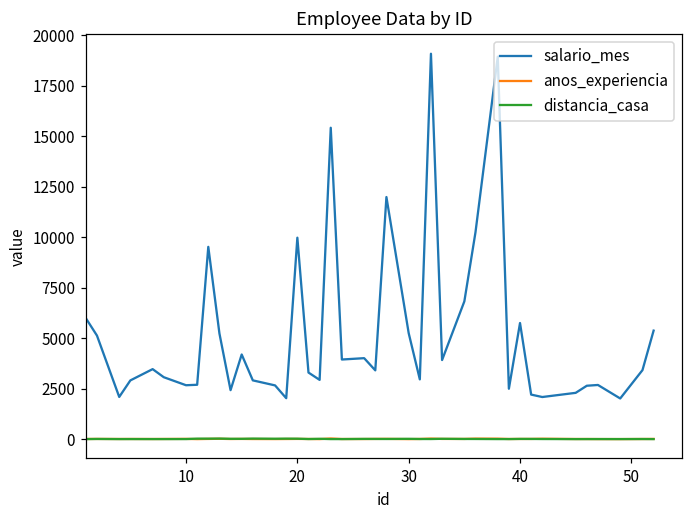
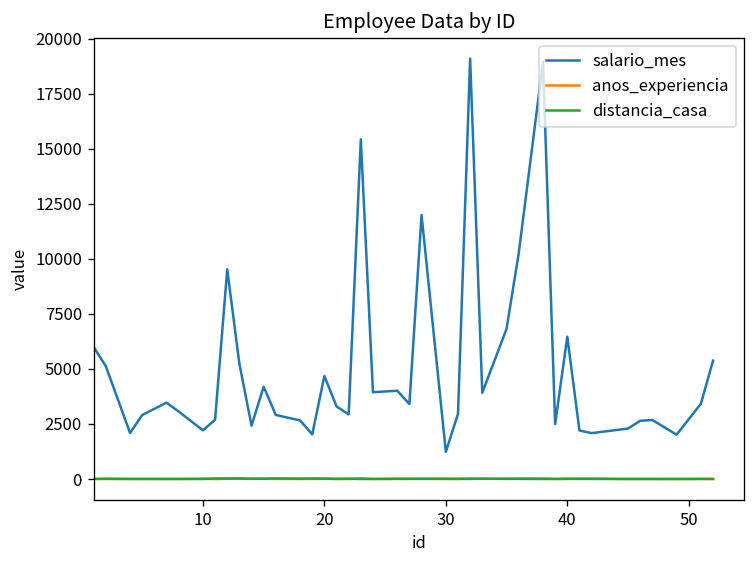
  {
    "salario_mes": {
-     "10": 2700,
-     "20": 10000,
-     "30": 5300,
-     "40": 5800
+     "10": 2200,
+     "20": 4700,
+     "30": 1200,
+     "40": 6500
    },
    "distancia_casa": {
      "10": 0,
      "20": 0,
      "30": 0,
      "40": 0
    }
  }
